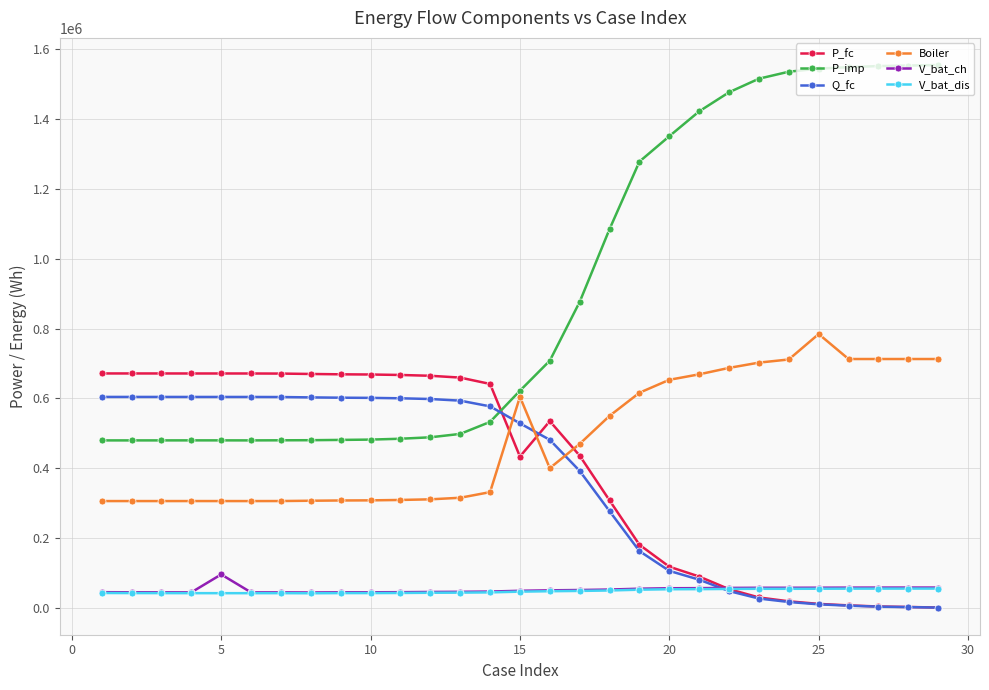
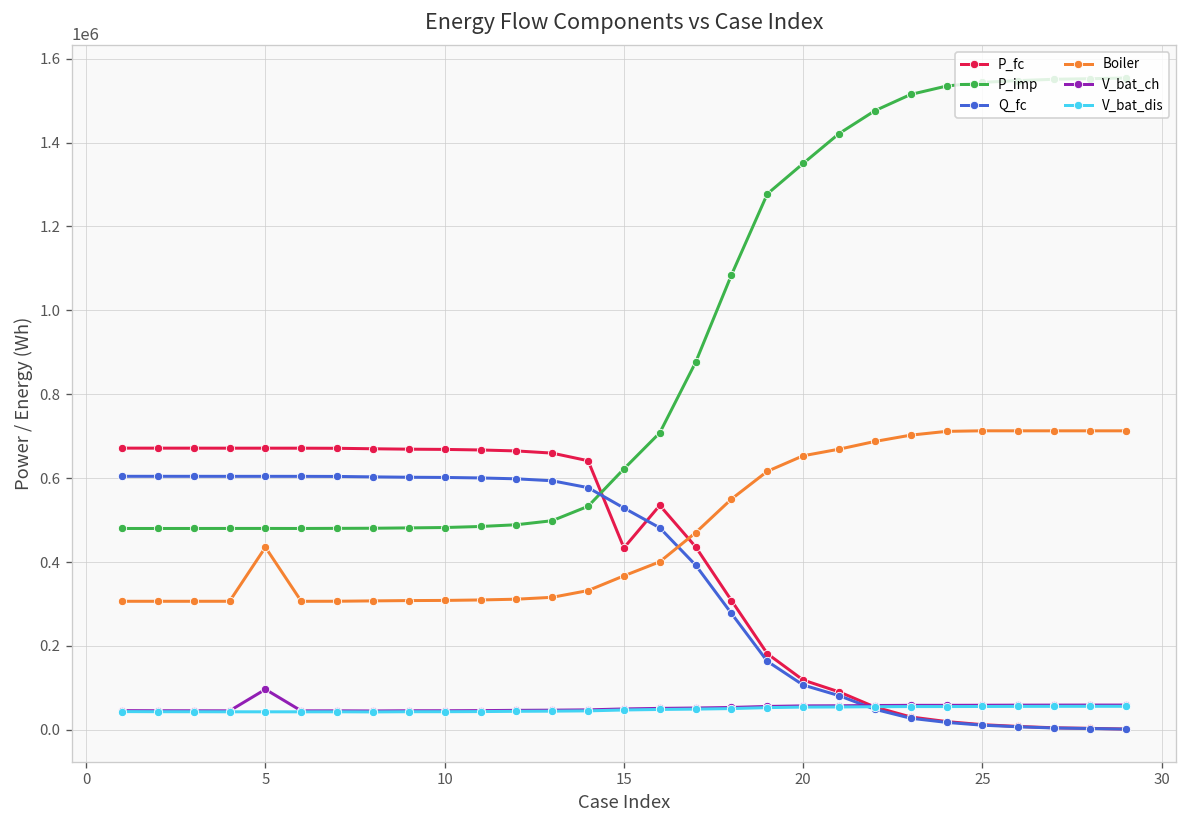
  {
    "P_fc": {
      "5": 670000,
      "10": 670000,
      "15": 430000,
      "20": 120000
    },
    "P_imp": {
      "5": 480000,
      "10": 480000,
      "15": 620000,
      "20": 1350000
    },
    "Q_fc": {
      "5": 600000,
      "10": 600000,
      "15": 530000,
      "20": 110000
    },
    "Boiler": {
-     "5": 310000,
+     "5": 440000,
      "10": 310000,
-     "15": 600000,
+     "15": 370000,
      "20": 650000,
-     "25": 780000
+     "25": 710000
    },
    "V_bat_ch": {
      "5": 100000
    },
    "V_bat_dis": {
      "5": 40000
    }
  }
